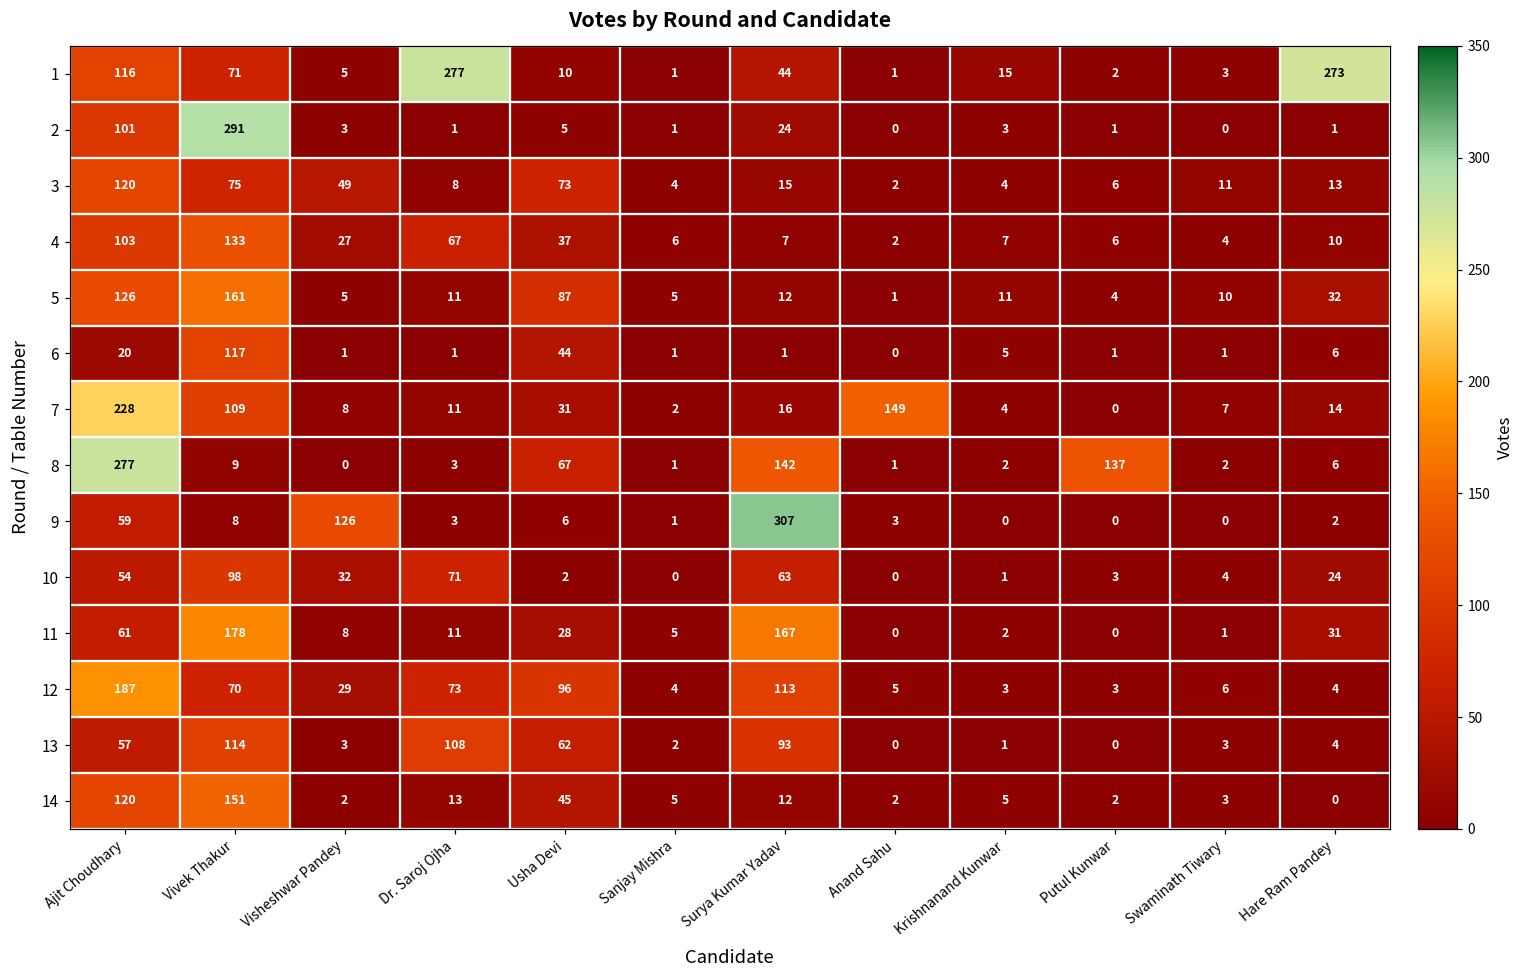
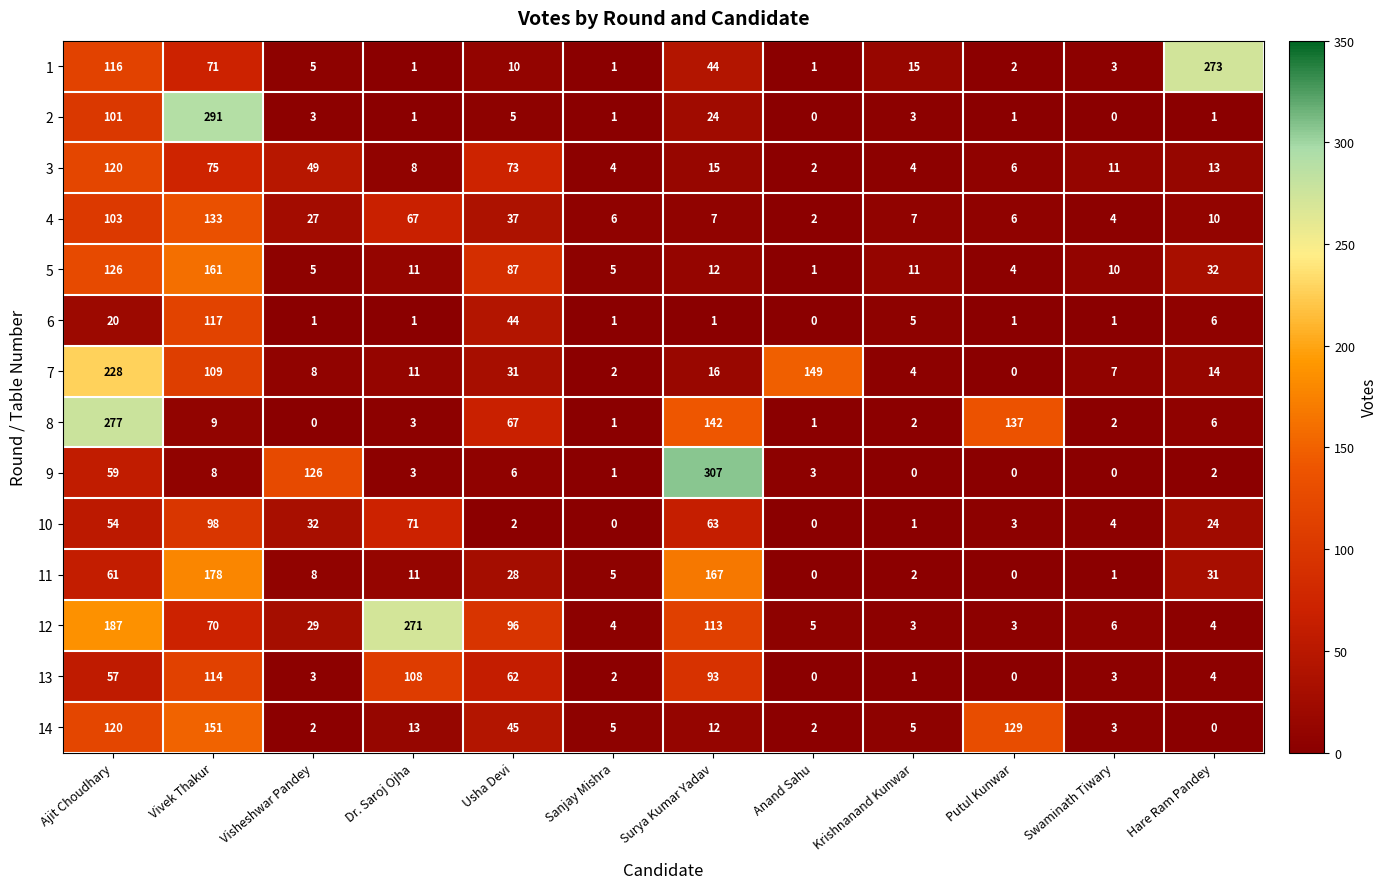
  {
    "1": {
      "Ajit Choudhary": 116,
      "Vivek Thakur": 71,
      "Visheshwar Pandey": 5,
-     "Dr. Saroj Ojha": 277,
+     "Dr. Saroj Ojha": 1,
      "Usha Devi": 10,
      "Sanjay Mishra": 1,
      "Surya Kumar Yadav": 44,
      "Anand Sahu": 1,
      "Krishnanand Kunwar": 15,
      "Putul Kunwar": 2,
      "Swaminath Tiwary": 3,
      "Hare Ram Pandey": 273
    },
    "2": {
      "Ajit Choudhary": 101,
      "Vivek Thakur": 291,
      "Visheshwar Pandey": 3,
      "Dr. Saroj Ojha": 1,
      "Usha Devi": 5,
      "Sanjay Mishra": 1,
      "Surya Kumar Yadav": 24,
      "Anand Sahu": 0,
      "Krishnanand Kunwar": 3,
      "Putul Kunwar": 1,
      "Swaminath Tiwary": 0,
      "Hare Ram Pandey": 1
    },
    "3": {
      "Ajit Choudhary": 120,
      "Vivek Thakur": 75,
      "Visheshwar Pandey": 49,
      "Dr. Saroj Ojha": 8,
      "Usha Devi": 73,
      "Sanjay Mishra": 4,
      "Surya Kumar Yadav": 15,
      "Anand Sahu": 2,
      "Krishnanand Kunwar": 4,
      "Putul Kunwar": 6,
      "Swaminath Tiwary": 11,
      "Hare Ram Pandey": 13
    },
    "4": {
      "Ajit Choudhary": 103,
      "Vivek Thakur": 133,
      "Visheshwar Pandey": 27,
      "Dr. Saroj Ojha": 67,
      "Usha Devi": 37,
      "Sanjay Mishra": 6,
      "Surya Kumar Yadav": 7,
      "Anand Sahu": 2,
      "Krishnanand Kunwar": 7,
      "Putul Kunwar": 6,
      "Swaminath Tiwary": 4,
      "Hare Ram Pandey": 10
    },
    "5": {
      "Ajit Choudhary": 126,
      "Vivek Thakur": 161,
      "Visheshwar Pandey": 5,
      "Dr. Saroj Ojha": 11,
      "Usha Devi": 87,
      "Sanjay Mishra": 5,
      "Surya Kumar Yadav": 12,
      "Anand Sahu": 1,
      "Krishnanand Kunwar": 11,
      "Putul Kunwar": 4,
      "Swaminath Tiwary": 10,
      "Hare Ram Pandey": 32
    },
    "6": {
      "Ajit Choudhary": 20,
      "Vivek Thakur": 117,
      "Visheshwar Pandey": 1,
      "Dr. Saroj Ojha": 1,
      "Usha Devi": 44,
      "Sanjay Mishra": 1,
      "Surya Kumar Yadav": 1,
      "Anand Sahu": 0,
      "Krishnanand Kunwar": 5,
      "Putul Kunwar": 1,
      "Swaminath Tiwary": 1,
      "Hare Ram Pandey": 6
    },
    "7": {
      "Ajit Choudhary": 228,
      "Vivek Thakur": 109,
      "Visheshwar Pandey": 8,
      "Dr. Saroj Ojha": 11,
      "Usha Devi": 31,
      "Sanjay Mishra": 2,
      "Surya Kumar Yadav": 16,
      "Anand Sahu": 149,
      "Krishnanand Kunwar": 4,
      "Putul Kunwar": 0,
      "Swaminath Tiwary": 7,
      "Hare Ram Pandey": 14
    },
    "8": {
      "Ajit Choudhary": 277,
      "Vivek Thakur": 9,
      "Visheshwar Pandey": 0,
      "Dr. Saroj Ojha": 3,
      "Usha Devi": 67,
      "Sanjay Mishra": 1,
      "Surya Kumar Yadav": 142,
      "Anand Sahu": 1,
      "Krishnanand Kunwar": 2,
      "Putul Kunwar": 137,
      "Swaminath Tiwary": 2,
      "Hare Ram Pandey": 6
    },
    "9": {
      "Ajit Choudhary": 59,
      "Vivek Thakur": 8,
      "Visheshwar Pandey": 126,
      "Dr. Saroj Ojha": 3,
      "Usha Devi": 6,
      "Sanjay Mishra": 1,
      "Surya Kumar Yadav": 307,
      "Anand Sahu": 3,
      "Krishnanand Kunwar": 0,
      "Putul Kunwar": 0,
      "Swaminath Tiwary": 0,
      "Hare Ram Pandey": 2
    },
    "10": {
      "Ajit Choudhary": 54,
      "Vivek Thakur": 98,
      "Visheshwar Pandey": 32,
      "Dr. Saroj Ojha": 71,
      "Usha Devi": 2,
      "Sanjay Mishra": 0,
      "Surya Kumar Yadav": 63,
      "Anand Sahu": 0,
      "Krishnanand Kunwar": 1,
      "Putul Kunwar": 3,
      "Swaminath Tiwary": 4,
      "Hare Ram Pandey": 24
    },
    "11": {
      "Ajit Choudhary": 61,
      "Vivek Thakur": 178,
      "Visheshwar Pandey": 8,
      "Dr. Saroj Ojha": 11,
      "Usha Devi": 28,
      "Sanjay Mishra": 5,
      "Surya Kumar Yadav": 167,
      "Anand Sahu": 0,
      "Krishnanand Kunwar": 2,
      "Putul Kunwar": 0,
      "Swaminath Tiwary": 1,
      "Hare Ram Pandey": 31
    },
    "12": {
      "Ajit Choudhary": 187,
      "Vivek Thakur": 70,
      "Visheshwar Pandey": 29,
-     "Dr. Saroj Ojha": 73,
+     "Dr. Saroj Ojha": 271,
      "Usha Devi": 96,
      "Sanjay Mishra": 4,
      "Surya Kumar Yadav": 113,
      "Anand Sahu": 5,
      "Krishnanand Kunwar": 3,
      "Putul Kunwar": 3,
      "Swaminath Tiwary": 6,
      "Hare Ram Pandey": 4
    },
    "13": {
      "Ajit Choudhary": 57,
      "Vivek Thakur": 114,
      "Visheshwar Pandey": 3,
      "Dr. Saroj Ojha": 108,
      "Usha Devi": 62,
      "Sanjay Mishra": 2,
      "Surya Kumar Yadav": 93,
      "Anand Sahu": 0,
      "Krishnanand Kunwar": 1,
      "Putul Kunwar": 0,
      "Swaminath Tiwary": 3,
      "Hare Ram Pandey": 4
    },
    "14": {
      "Ajit Choudhary": 120,
      "Vivek Thakur": 151,
      "Visheshwar Pandey": 2,
      "Dr. Saroj Ojha": 13,
      "Usha Devi": 45,
      "Sanjay Mishra": 5,
      "Surya Kumar Yadav": 12,
      "Anand Sahu": 2,
      "Krishnanand Kunwar": 5,
-     "Putul Kunwar": 2,
+     "Putul Kunwar": 129,
      "Swaminath Tiwary": 3,
      "Hare Ram Pandey": 0
    }
  }
